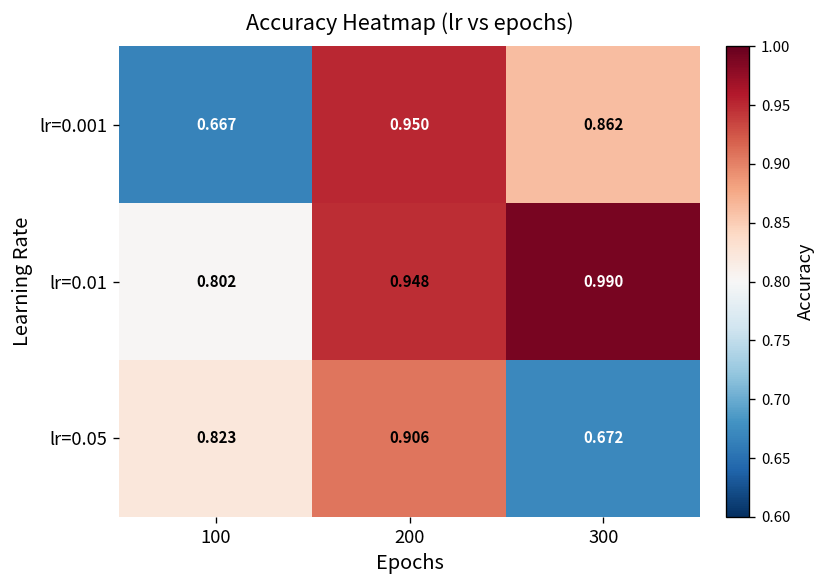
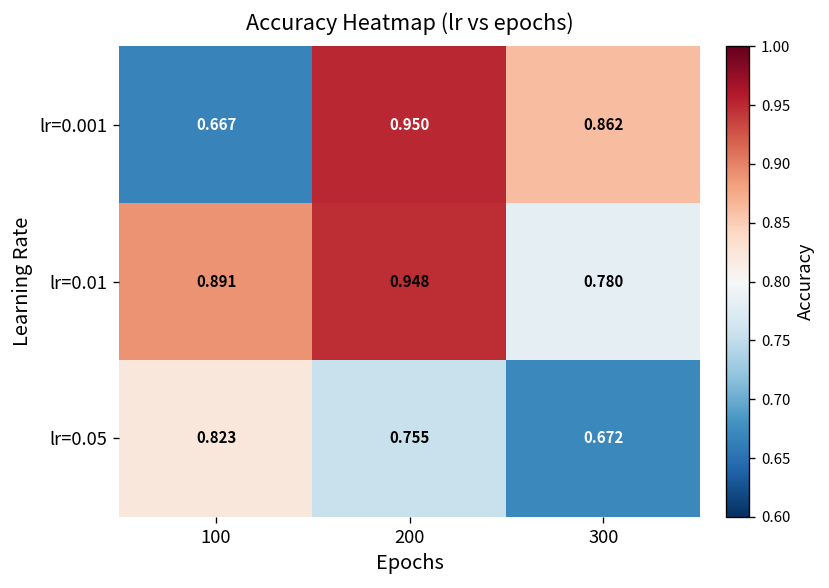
  {
    "lr=0.001": {
      "100": 0.667,
      "200": 0.950,
      "300": 0.862
    },
    "lr=0.01": {
-     "100": 0.802,
+     "100": 0.891,
      "200": 0.948,
-     "300": 0.990
+     "300": 0.780
    },
    "lr=0.05": {
      "100": 0.823,
-     "200": 0.906,
+     "200": 0.755,
      "300": 0.672
    }
  }
